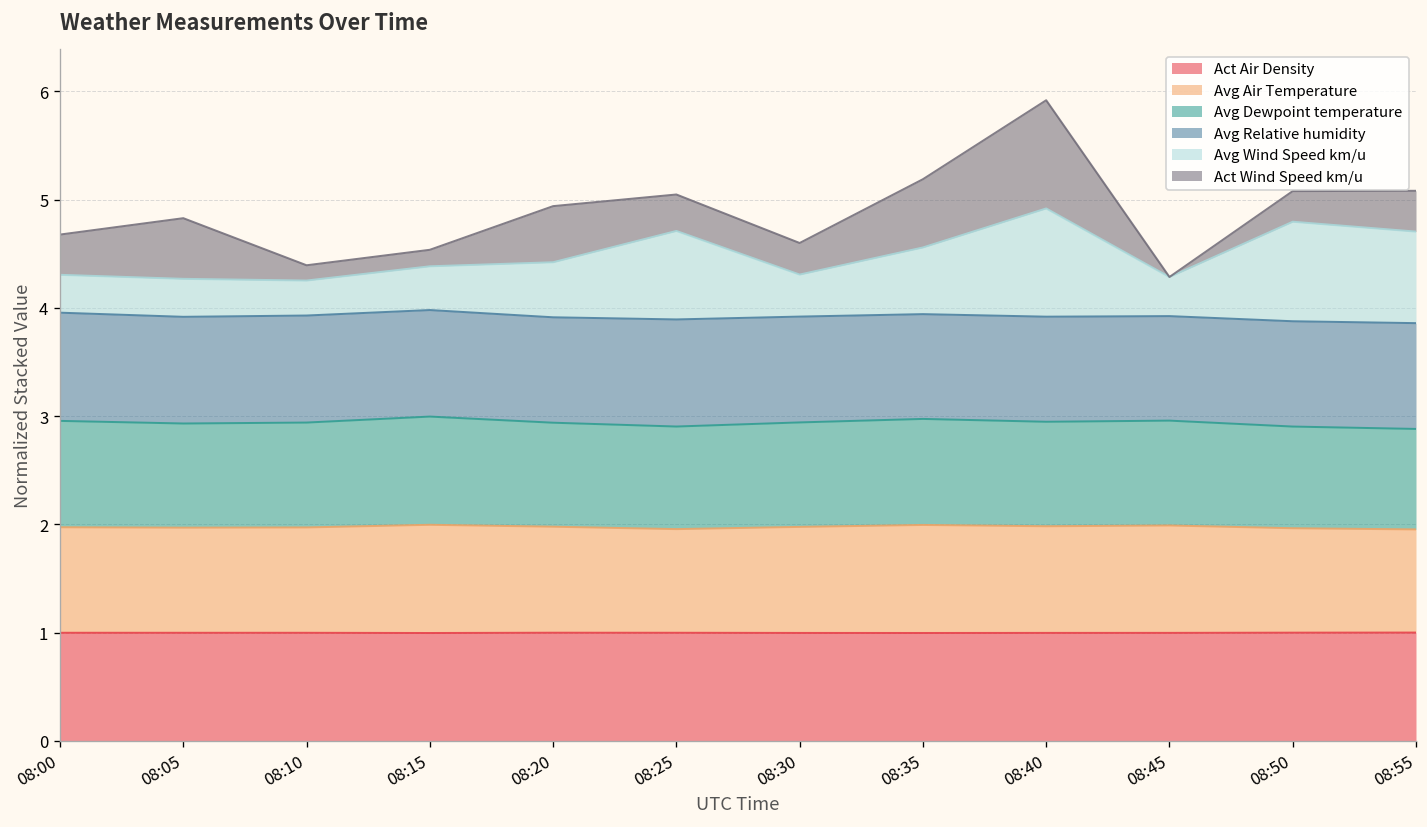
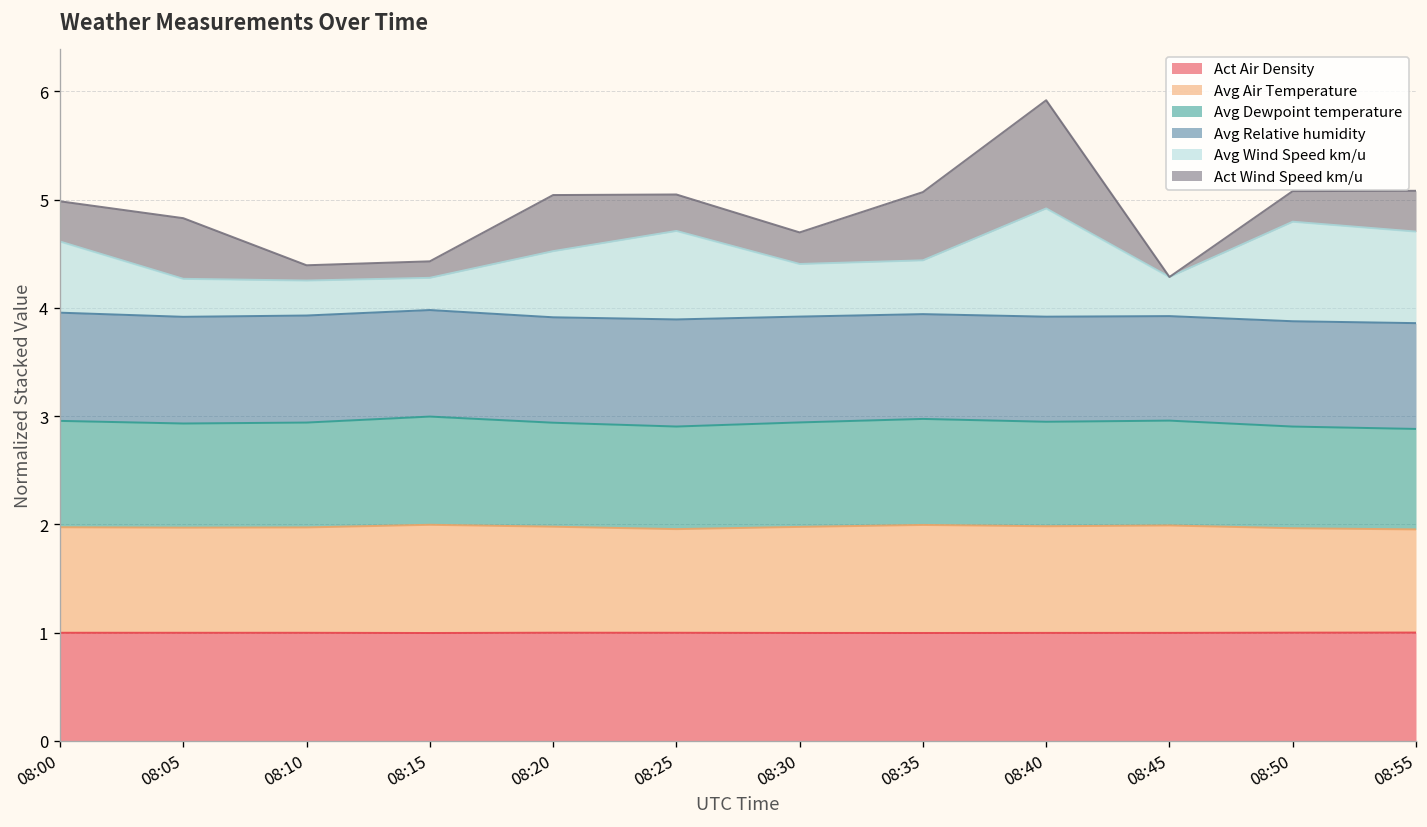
  {
    "Act Air Density": {
      "08:00": 1.0,
      "08:05": 1.0,
      "08:10": 1.0,
      "08:15": 1.0,
      "08:20": 1.0,
      "08:25": 1.0,
      "08:30": 1.0,
      "08:35": 1.0,
      "08:40": 1.0,
      "08:45": 1.0,
      "08:50": 1.0,
      "08:55": 1.0
    },
    "Avg Air Temperature": {
      "08:00": 1.0,
      "08:05": 1.0,
      "08:10": 1.0,
      "08:15": 1.0,
      "08:20": 1.0,
      "08:25": 1.0,
      "08:30": 1.0,
      "08:35": 1.0,
      "08:40": 1.0,
      "08:45": 1.0,
      "08:50": 1.0,
      "08:55": 1.0
    },
    "Avg Wind Speed km/u": {
-     "08:00": 0.3,
+     "08:00": 0.7,
      "08:05": 0.4,
      "08:10": 0.3,
-     "08:15": 0.4,
-     "08:20": 0.5,
+     "08:15": 0.3,
+     "08:20": 0.6,
      "08:25": 0.8,
-     "08:30": 0.4,
-     "08:35": 0.6,
+     "08:30": 0.5,
+     "08:35": 0.5,
      "08:40": 1.0,
      "08:50": 0.9,
      "08:55": 0.8
    }
  }
